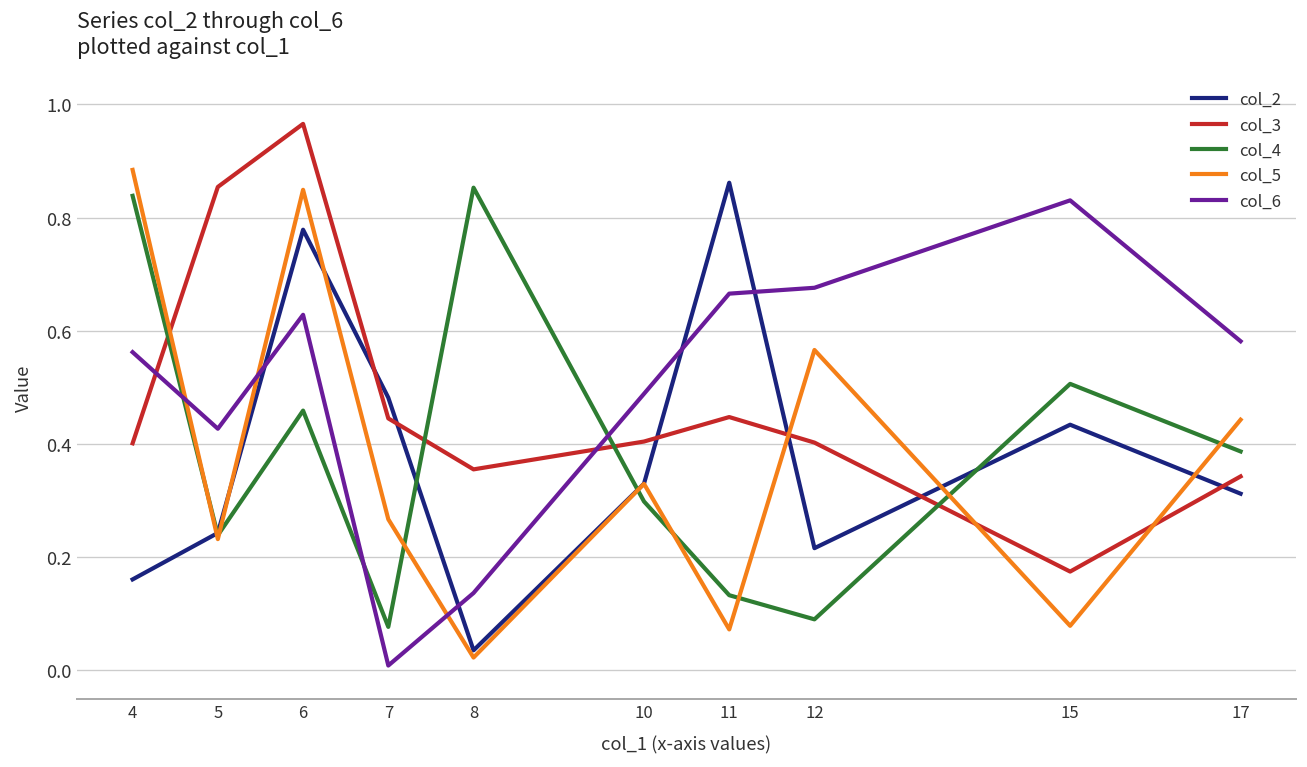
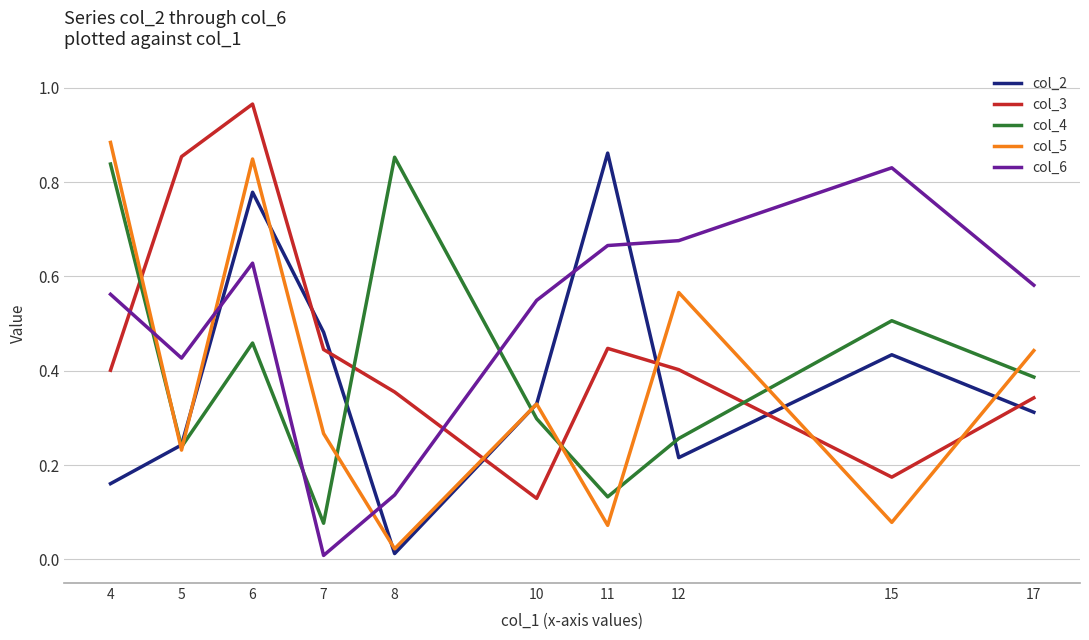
  {
    "col_2": {
      "4": 0.16,
      "6": 0.78,
      "7": 0.48,
-     "8": 0.04,
+     "8": 0.01,
      "11": 0.86,
      "12": 0.22,
      "15": 0.43,
      "17": 0.31
    },
    "col_3": {
      "4": 0.40,
      "5": 0.85,
      "6": 0.97,
      "7": 0.45,
      "8": 0.36,
-     "10": 0.40,
+     "10": 0.13,
      "11": 0.45,
      "12": 0.40,
      "15": 0.17,
      "17": 0.34
    },
    "col_4": {
      "4": 0.84,
      "6": 0.46,
      "7": 0.08,
      "8": 0.85,
      "10": 0.30,
      "11": 0.13,
-     "12": 0.09,
+     "12": 0.26,
      "15": 0.51,
      "17": 0.39
    },
    "col_5": {
      "4": 0.88,
      "5": 0.23,
      "6": 0.85,
      "7": 0.27,
      "8": 0.02,
      "11": 0.07,
      "12": 0.57,
      "15": 0.08,
      "17": 0.44
    },
    "col_6": {
      "4": 0.56,
      "5": 0.43,
      "6": 0.63,
      "7": 0.01,
      "8": 0.14,
-     "10": 0.49,
+     "10": 0.55,
      "11": 0.67,
      "12": 0.68,
      "15": 0.83,
      "17": 0.58
    }
  }
